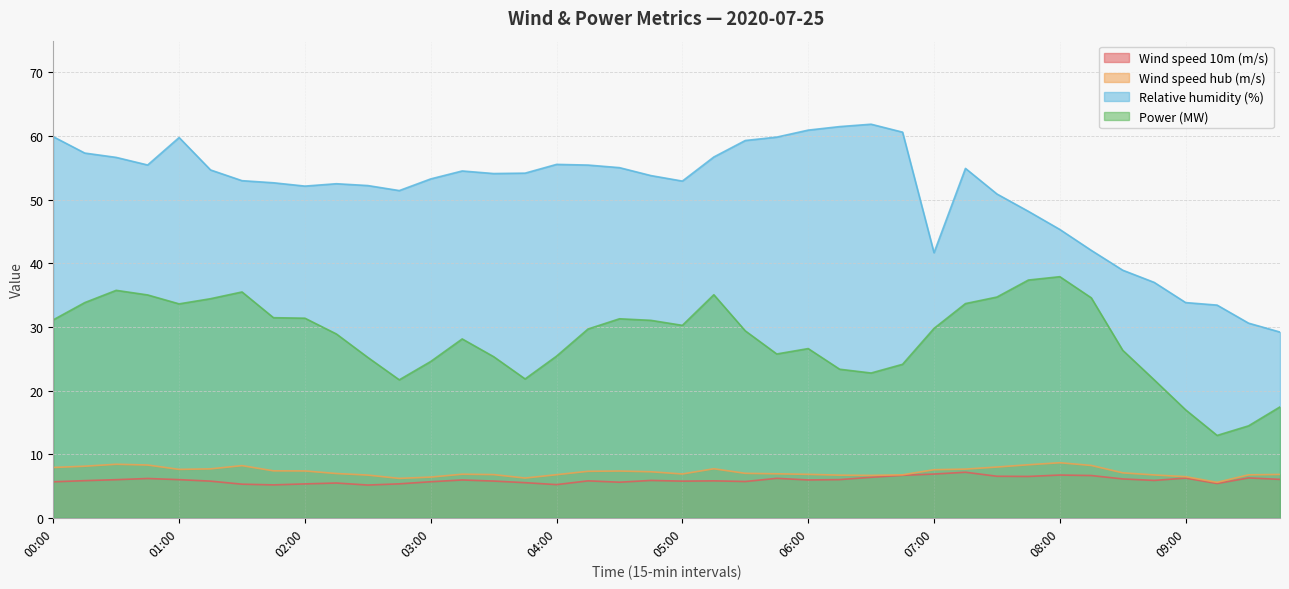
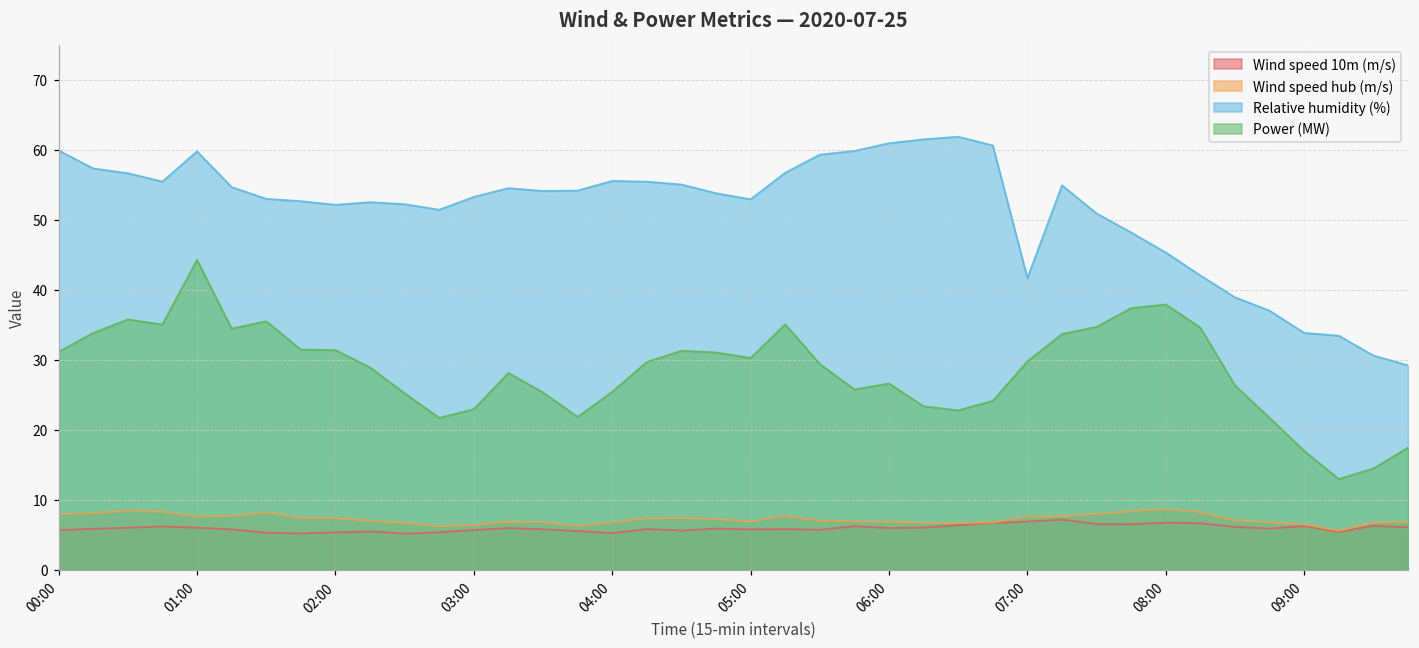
  {
    "Relative humidity (%)": {
      "00:00": 60,
      "01:00": 60,
      "02:00": 52,
      "03:00": 53,
      "04:00": 56,
      "05:00": 53,
      "06:00": 61,
      "07:00": 42,
      "08:00": 45,
      "09:00": 34
    },
    "Power (MW)": {
      "00:00": 31,
-     "01:00": 34,
+     "01:00": 44,
      "02:00": 31,
-     "03:00": 25,
+     "03:00": 23,
      "04:00": 25,
      "05:00": 30,
      "06:00": 27,
      "07:00": 30,
      "08:00": 38,
      "09:00": 17
    }
  }
